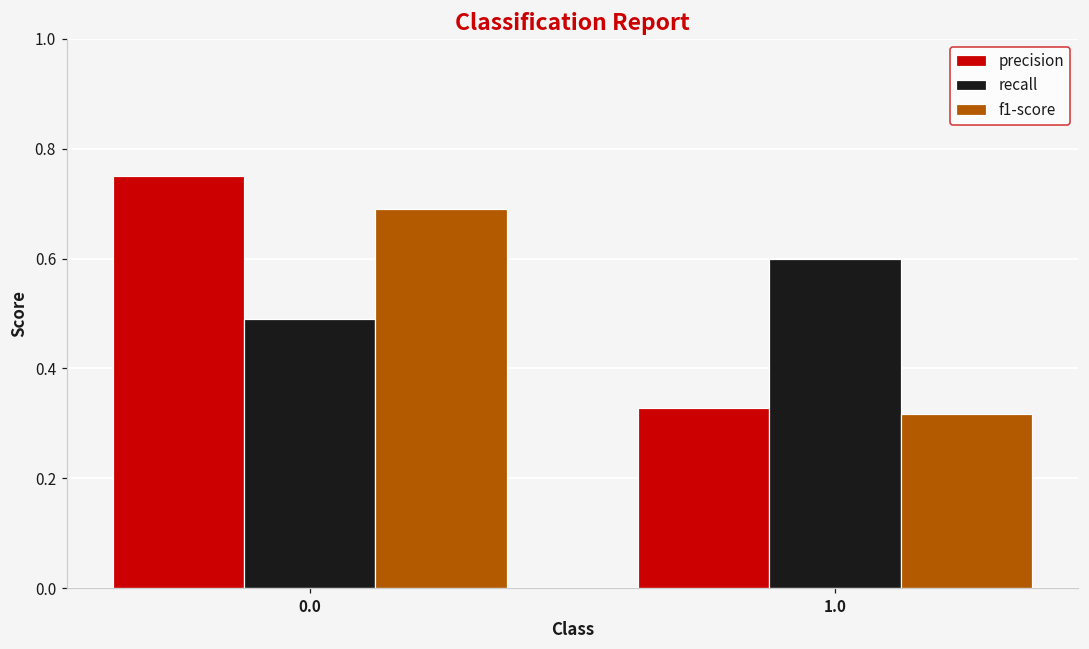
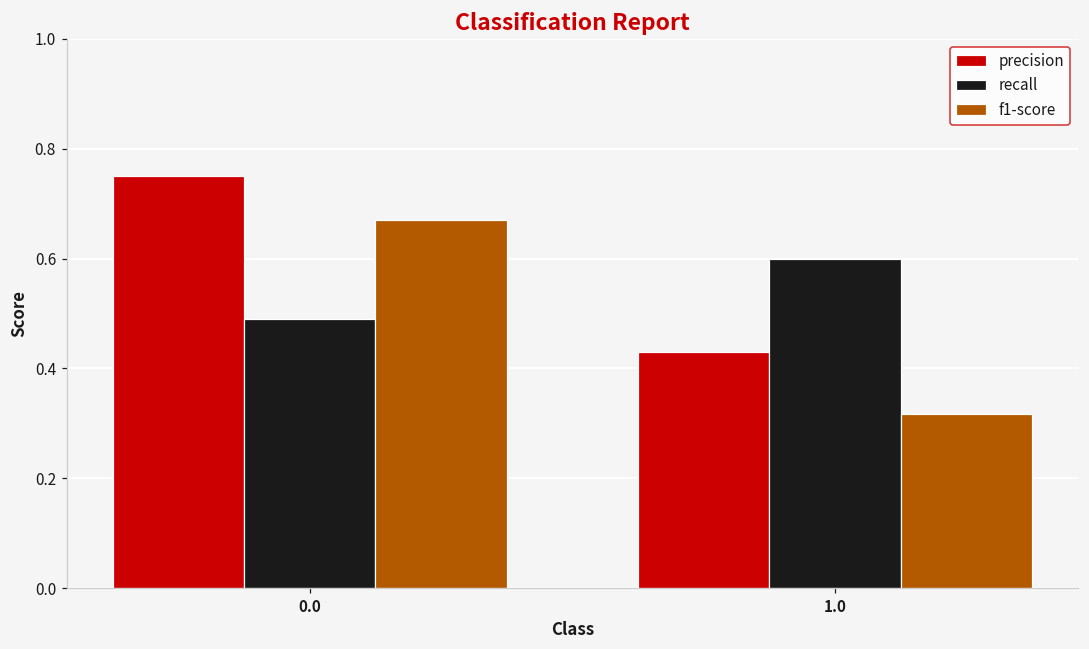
  {
    "precision": {
      "0.0": 0.75,
-     "1.0": 0.33
+     "1.0": 0.43
    },
    "recall": {
      "0.0": 0.49,
      "1.0": 0.60
    },
    "f1-score": {
-     "0.0": 0.69,
+     "0.0": 0.67,
      "1.0": 0.32
    }
  }
